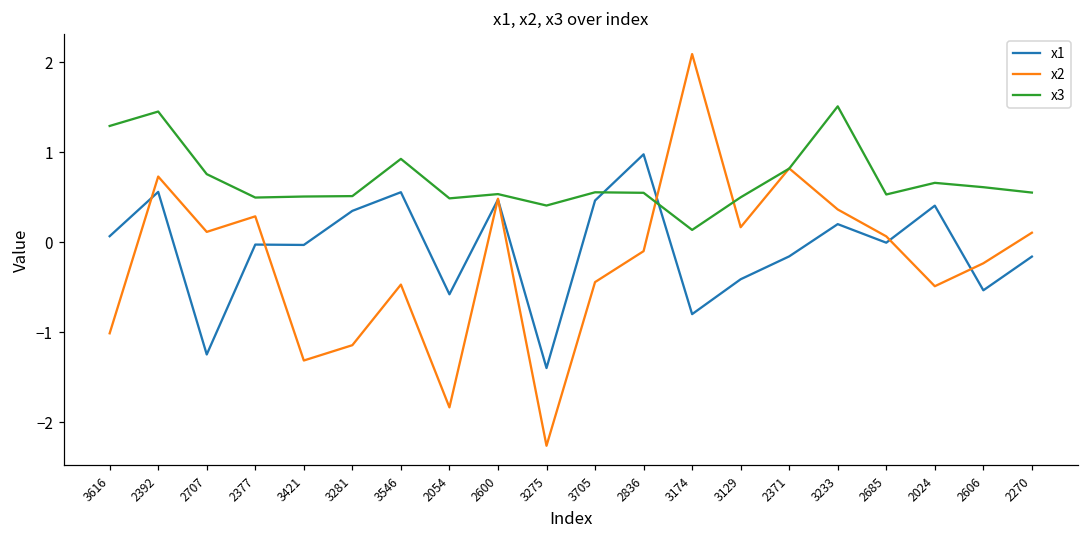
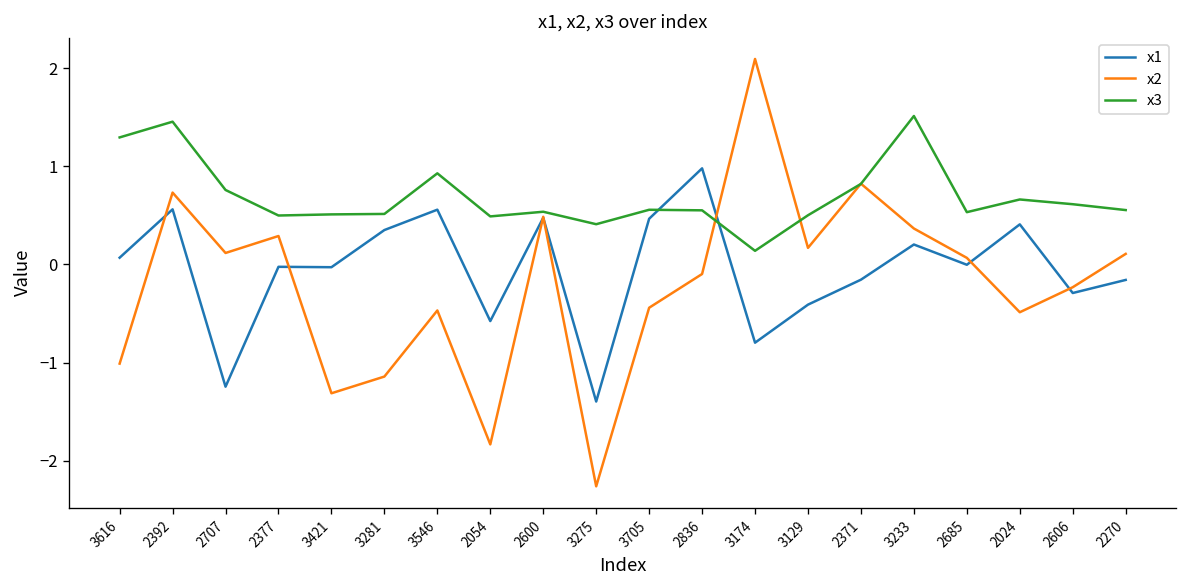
  {
    "x1": {
      "3616": 0.1,
      "2392": 0.6,
      "2707": -1.2,
      "2377": 0.0,
      "3421": 0.0,
      "3281": 0.4,
      "3546": 0.6,
      "2054": -0.6,
      "3275": -1.4,
      "3705": 0.5,
      "2836": 1.0,
      "3174": -0.8,
      "3129": -0.4,
      "2371": -0.2,
      "3233": 0.2,
      "2685": 0.0,
      "2024": 0.4,
-     "2606": -0.5,
+     "2606": -0.3,
      "2270": -0.2
    },
    "x2": {
      "3616": -1.0,
      "2392": 0.7,
      "2707": 0.1,
      "2377": 0.3,
      "3421": -1.3,
      "3281": -1.1,
      "3546": -0.5,
      "2054": -1.8,
      "3275": -2.3,
      "3705": -0.4,
      "2836": -0.1,
      "3174": 2.1,
      "3129": 0.2,
      "3233": 0.4,
      "2685": 0.1,
      "2024": -0.5,
      "2606": -0.2,
      "2270": 0.1
    },
    "x3": {
      "3616": 1.3,
      "2392": 1.5,
      "2707": 0.8,
      "2377": 0.5,
      "3421": 0.5,
      "3281": 0.5,
      "3546": 0.9,
      "2054": 0.5,
      "2600": 0.5,
      "3275": 0.4,
      "3705": 0.6,
      "2836": 0.6,
      "3174": 0.1,
      "3129": 0.5,
      "3233": 1.5,
      "2685": 0.5,
      "2024": 0.7,
      "2606": 0.6,
      "2270": 0.6
    }
  }
